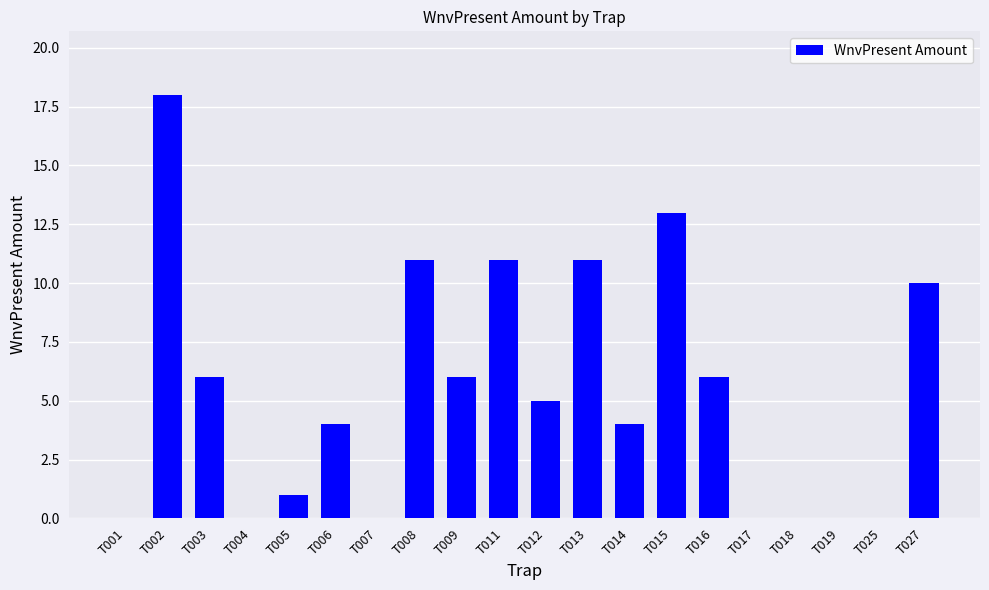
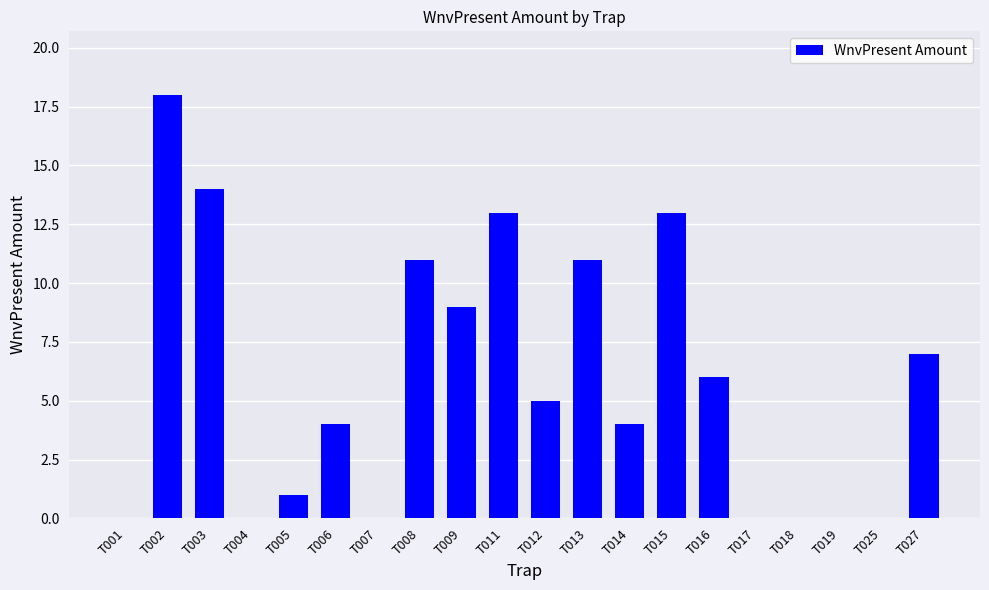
  {
    "T001": 0,
    "T002": 18,
-   "T003": 6,
+   "T003": 14,
    "T004": 0,
    "T005": 1,
    "T006": 4,
    "T007": 0,
    "T008": 11,
-   "T009": 6,
-   "T011": 11,
+   "T009": 9,
+   "T011": 13,
    "T012": 5,
    "T013": 11,
    "T014": 4,
    "T015": 13,
    "T016": 6,
    "T017": 0,
    "T018": 0,
    "T019": 0,
    "T025": 0,
-   "T027": 10
+   "T027": 7
  }
